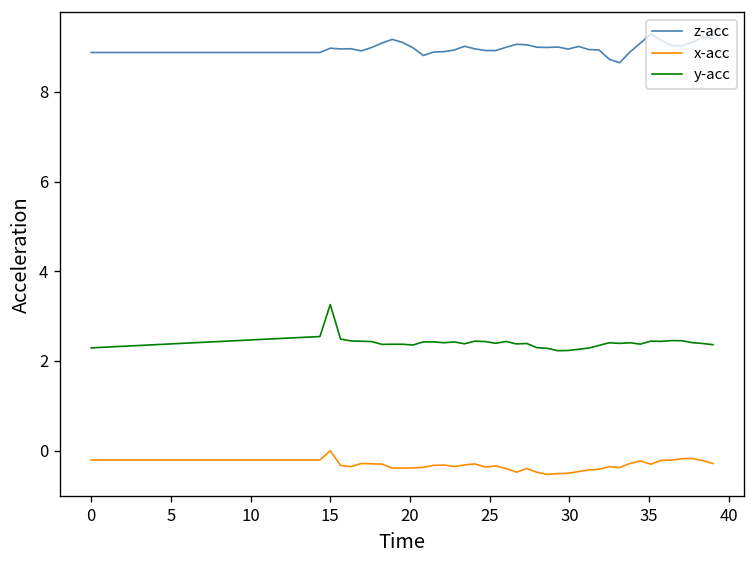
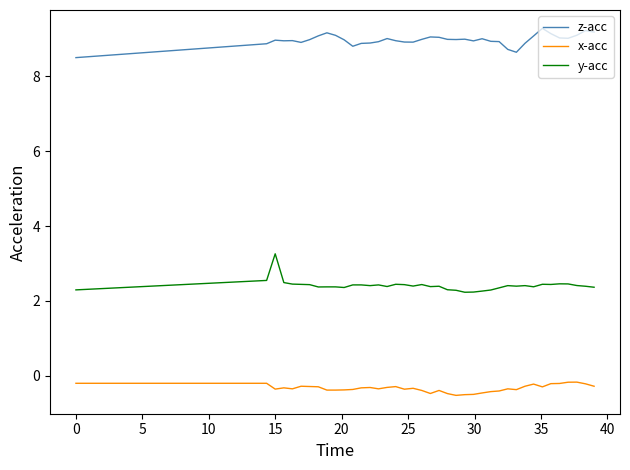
  {
    "z-acc": {
-     "0": 8.9,
+     "0": 8.5,
      "15": 9.0
    },
    "x-acc": {
      "0": -0.2,
-     "15": 0.0
+     "15": -0.4
    },
    "y-acc": {
      "0": 2.3,
      "15": 3.3
    }
  }
